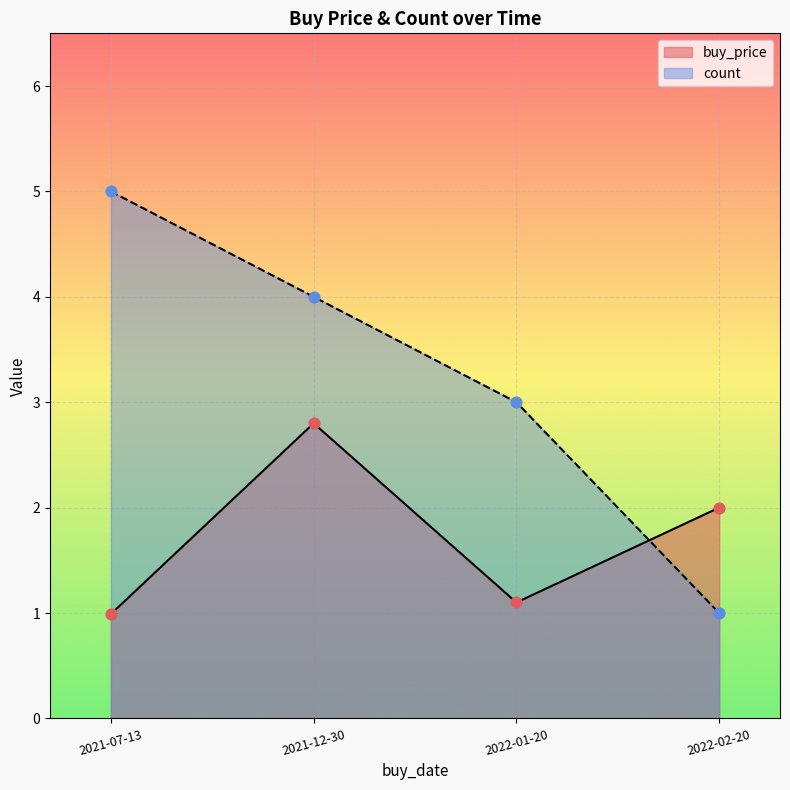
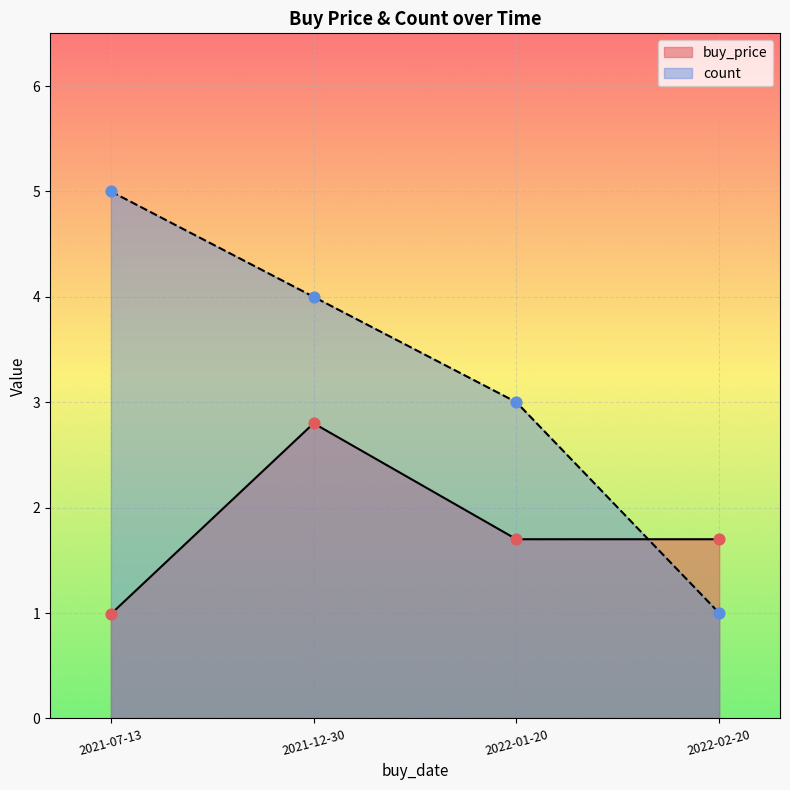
  {
    "buy_price": {
      "2021-07-13": 1.0,
      "2021-12-30": 2.8,
-     "2022-01-20": 1.1,
-     "2022-02-20": 2.0
+     "2022-01-20": 1.7,
+     "2022-02-20": 1.7
    },
    "count": {
      "2021-07-13": 5.0,
      "2021-12-30": 4.0,
      "2022-01-20": 3.0,
      "2022-02-20": 1.0
    }
  }
